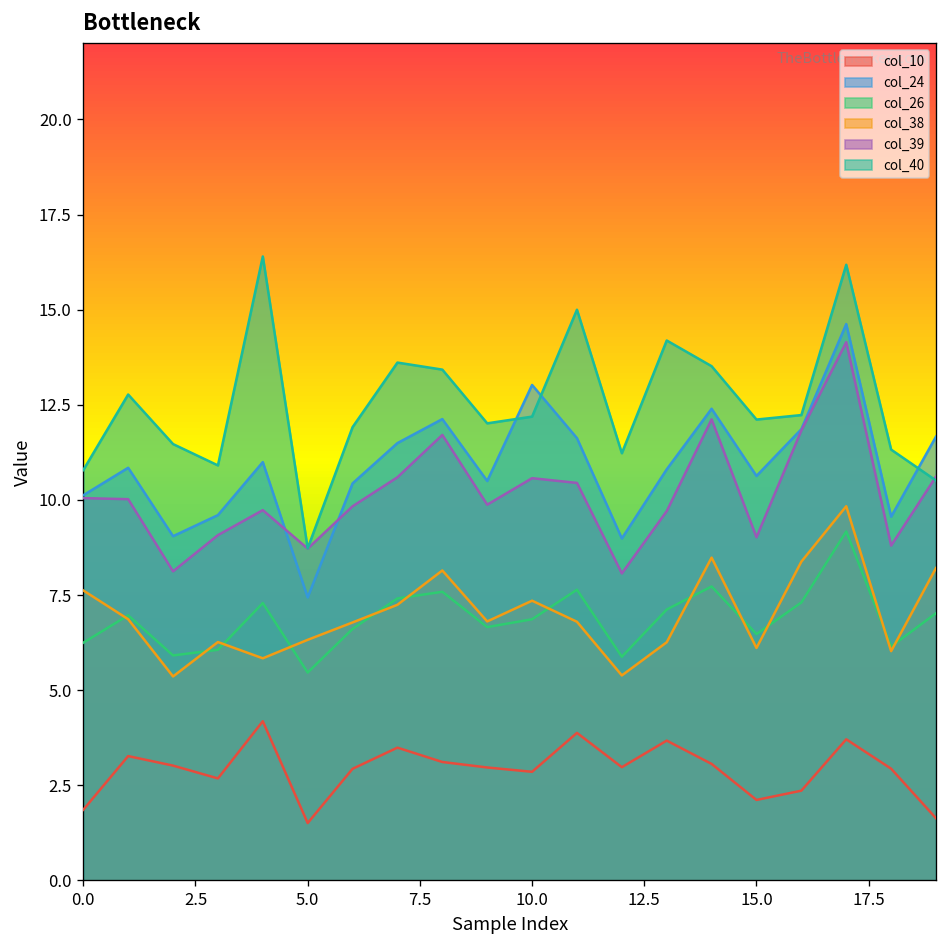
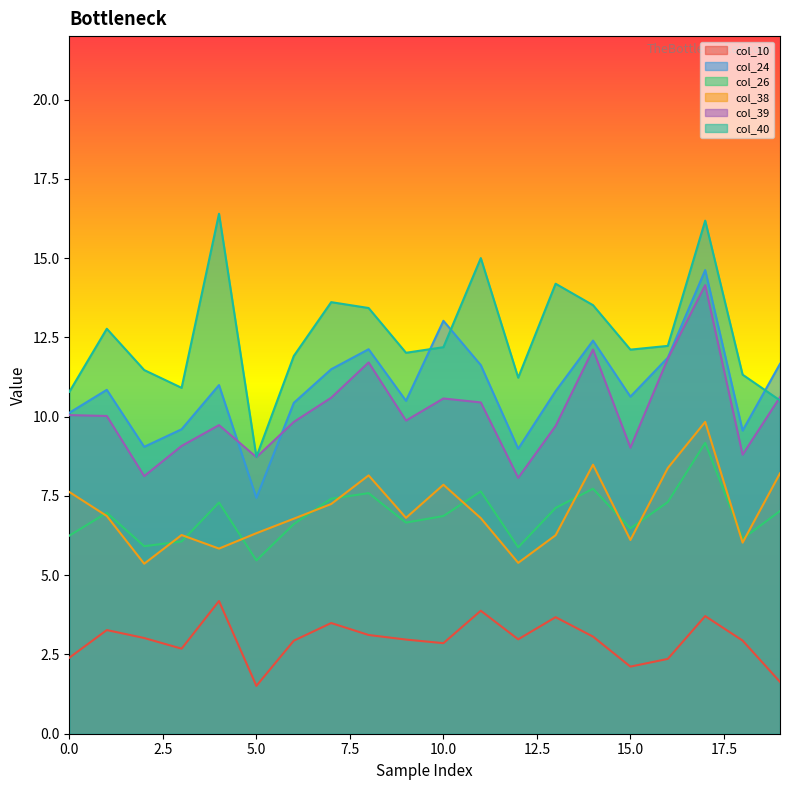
  {
    "col_10": {
-     "0.0": 1.9,
+     "0.0": 2.4,
      "5.0": 1.5,
      "10.0": 2.9,
      "15.0": 2.1
    },
    "col_24": {
      "5.0": 7.4,
      "10.0": 13.0,
      "15.0": 10.6
    },
    "col_38": {
      "0.0": 7.6,
      "5.0": 6.3,
-     "10.0": 7.4,
+     "10.0": 7.9,
      "15.0": 6.1
    },
    "col_39": {
      "10.0": 10.6,
      "15.0": 9.0
    }
  }
